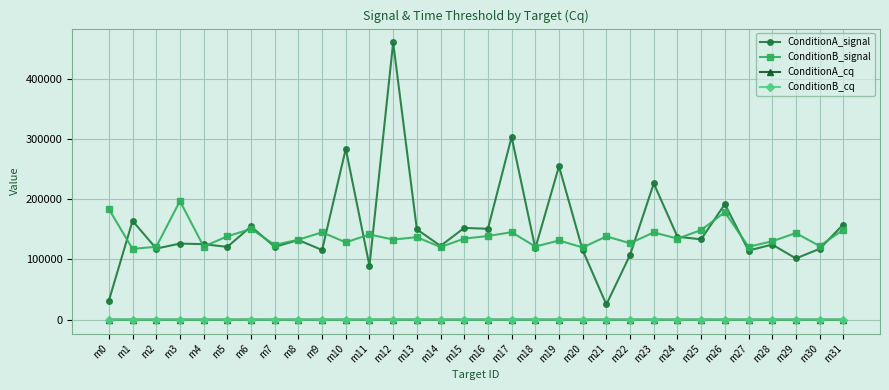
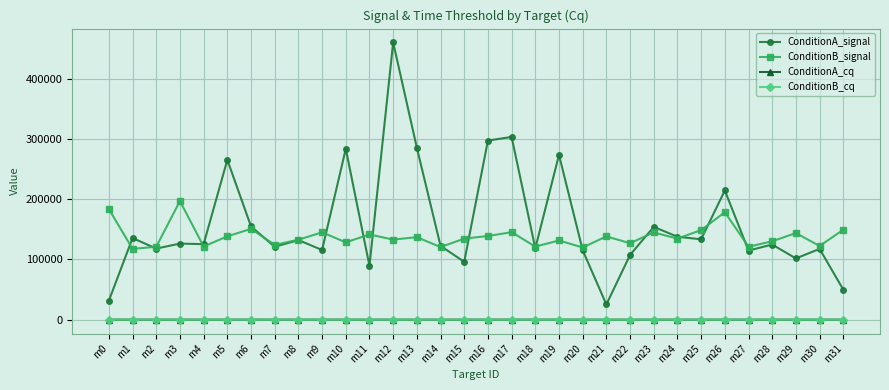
  {
    "ConditionA_signal": {
      "m0": 30000,
-     "m1": 160000,
+     "m1": 140000,
      "m3": 130000,
-     "m5": 120000,
+     "m5": 270000,
      "m9": 120000,
      "m10": 280000,
      "m11": 90000,
      "m12": 460000,
-     "m13": 150000,
-     "m15": 150000,
-     "m16": 150000,
+     "m13": 290000,
+     "m15": 100000,
+     "m16": 300000,
      "m17": 300000,
-     "m19": 250000,
+     "m19": 270000,
      "m20": 120000,
      "m21": 30000,
      "m22": 110000,
-     "m23": 230000,
+     "m23": 150000,
      "m25": 130000,
-     "m26": 190000,
+     "m26": 210000,
      "m27": 110000,
      "m28": 120000,
      "m29": 100000,
      "m30": 120000,
-     "m31": 160000
+     "m31": 50000
    }
  }
